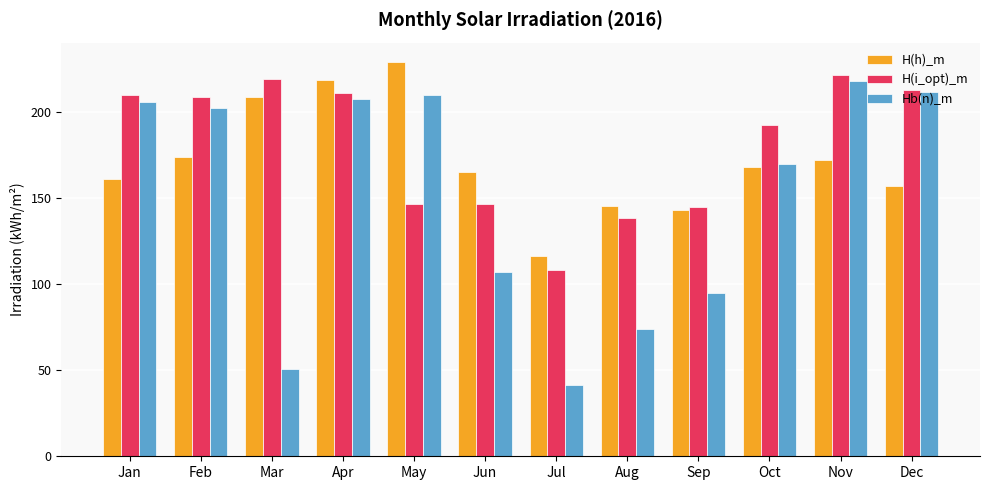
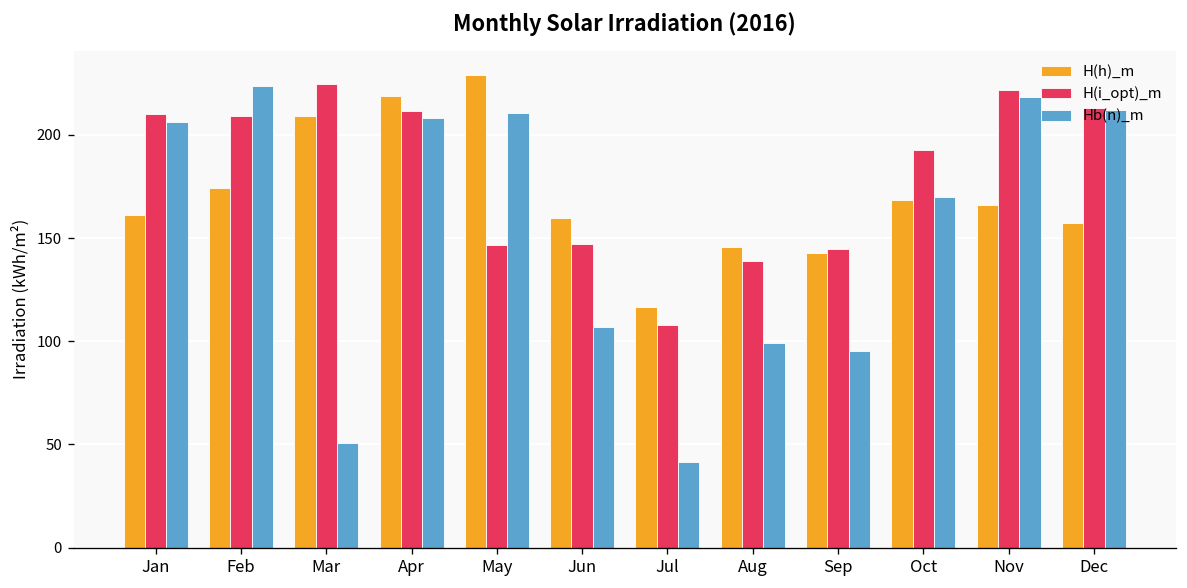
  {
    "H(h)_m": {
      "Jan": 161,
      "Feb": 174,
      "Mar": 209,
      "Apr": 219,
      "May": 229,
-     "Jun": 166,
+     "Jun": 160,
      "Jul": 117,
      "Aug": 146,
      "Sep": 143,
      "Oct": 168,
-     "Nov": 172,
+     "Nov": 166,
      "Dec": 157
    },
    "H(i_opt)_m": {
      "Jan": 210,
      "Feb": 209,
-     "Mar": 219,
+     "Mar": 225,
      "Apr": 212,
      "May": 147,
      "Jun": 147,
      "Jul": 108,
      "Aug": 139,
      "Sep": 145,
      "Oct": 193,
      "Nov": 222,
      "Dec": 213
    },
    "Hb(n)_m": {
      "Jan": 206,
-     "Feb": 203,
+     "Feb": 224,
      "Mar": 50,
      "Apr": 208,
      "May": 210,
      "Jun": 107,
      "Jul": 41,
-     "Aug": 74,
+     "Aug": 99,
      "Sep": 95,
      "Oct": 170,
      "Nov": 218,
      "Dec": 212
    }
  }
